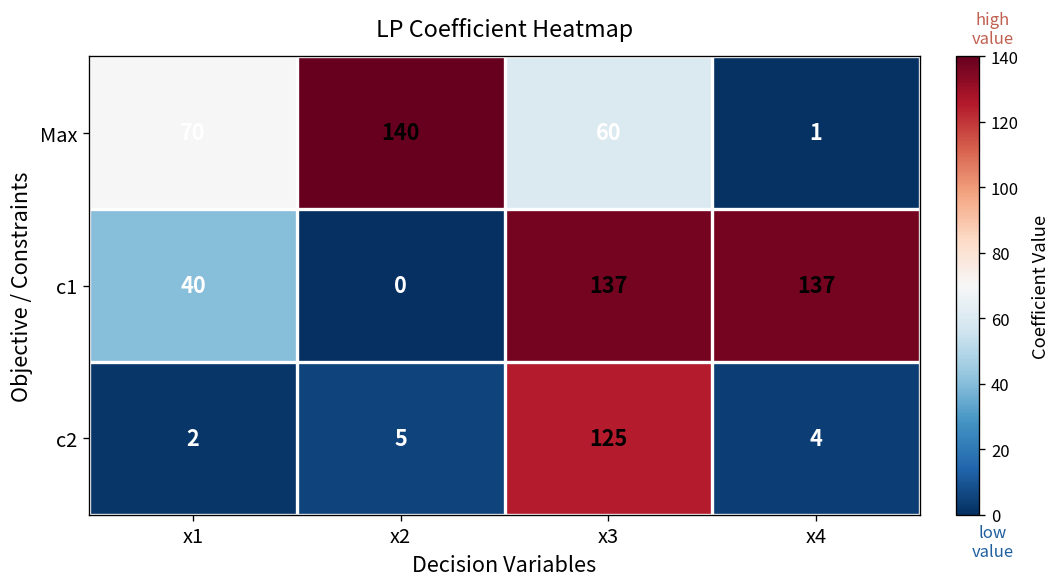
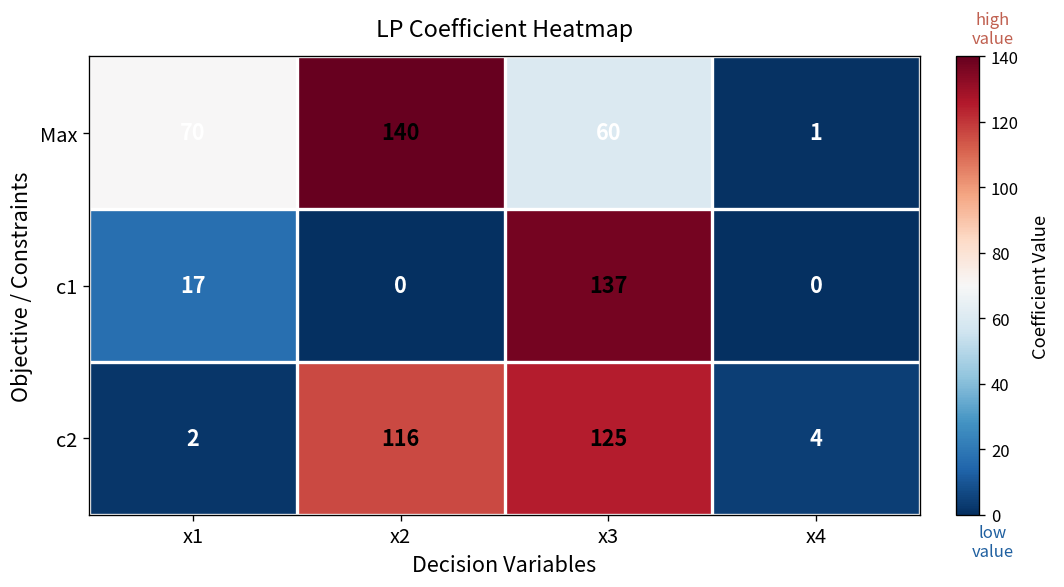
  {
    "c1": {
-     "x1": 40,
-     "x4": 137
+     "x1": 17,
+     "x4": 0
    },
    "c2": {
-     "x2": 5
+     "x2": 116
    }
  }
